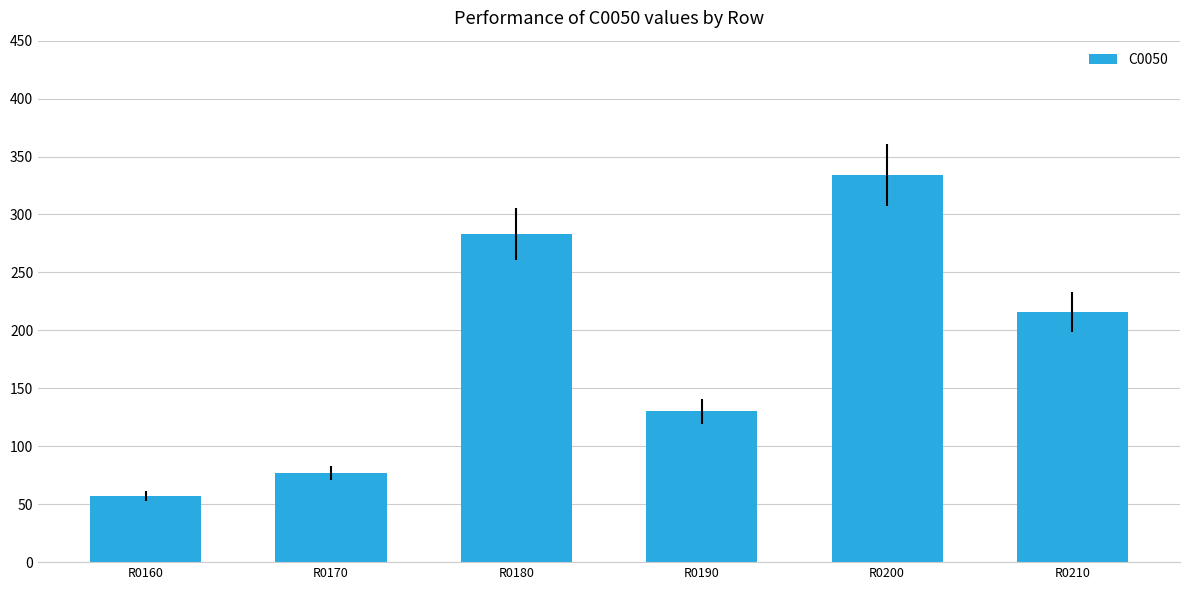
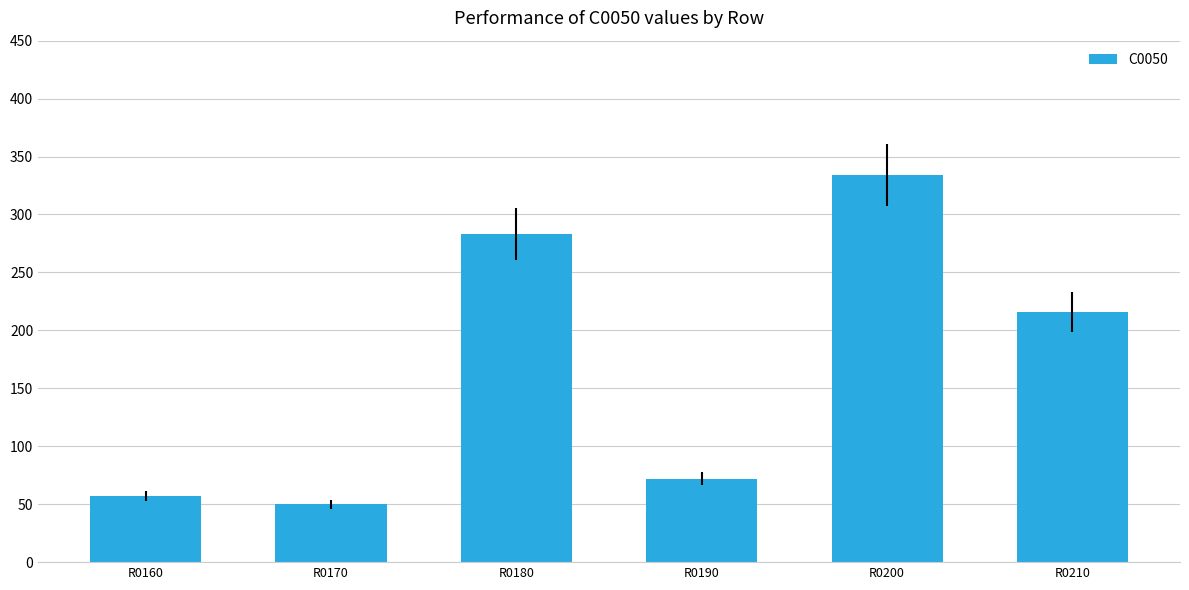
  {
    "R0160": 57,
-   "R0170": 77,
+   "R0170": 50,
    "R0180": 283,
-   "R0190": 130,
+   "R0190": 72,
    "R0200": 334,
    "R0210": 216
  }
